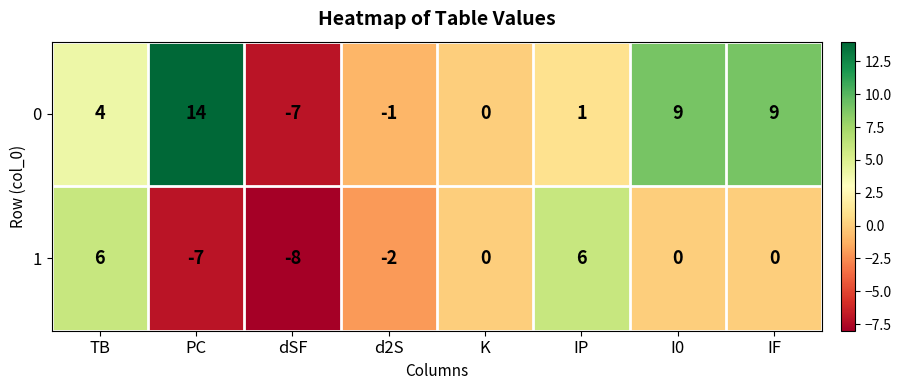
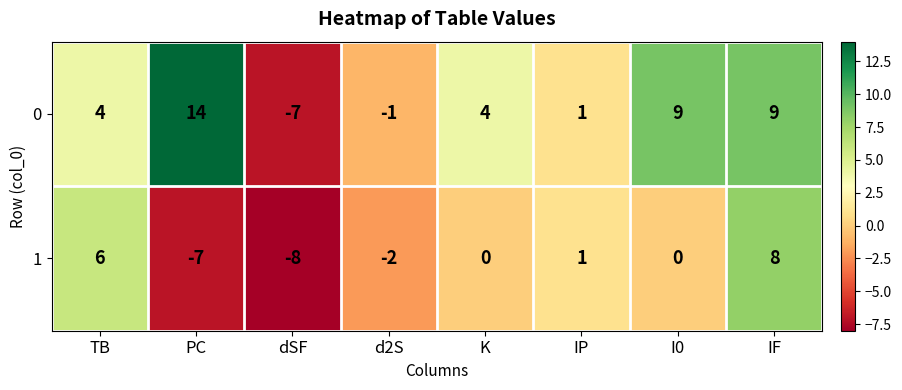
  {
    "0": {
      "TB": 4,
      "PC": 14,
      "dSF": -7,
      "d2S": -1,
-     "K": 0,
+     "K": 4,
      "IP": 1,
      "I0": 9,
      "IF": 9
    },
    "1": {
      "TB": 6,
      "PC": -7,
      "dSF": -8,
      "d2S": -2,
      "K": 0,
-     "IP": 6,
+     "IP": 1,
      "I0": 0,
-     "IF": 0
+     "IF": 8
    }
  }
